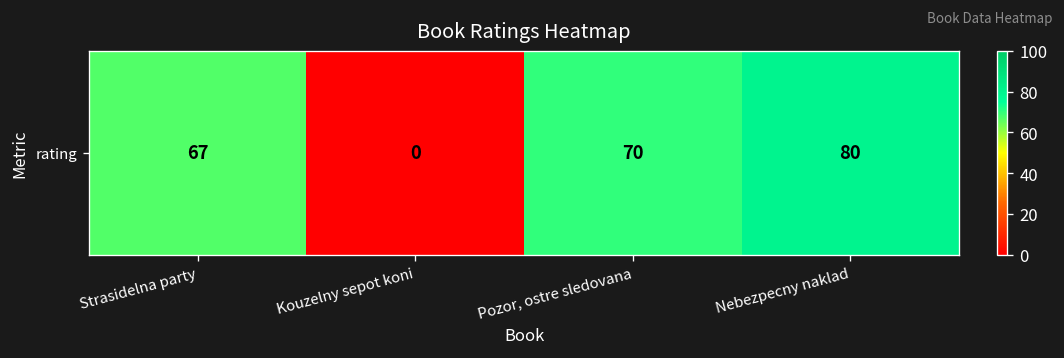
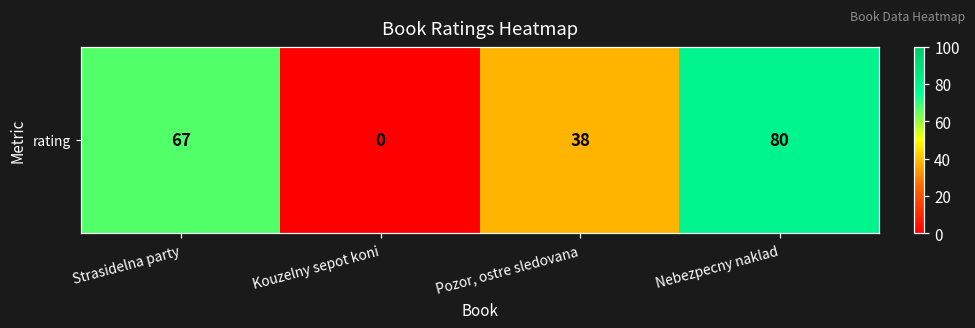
  {
    "rating": {
      "Strasidelna party": 67,
      "Kouzelny sepot koni": 0,
-     "Pozor, ostre sledovana": 70,
+     "Pozor, ostre sledovana": 38,
      "Nebezpecny naklad": 80
    }
  }
